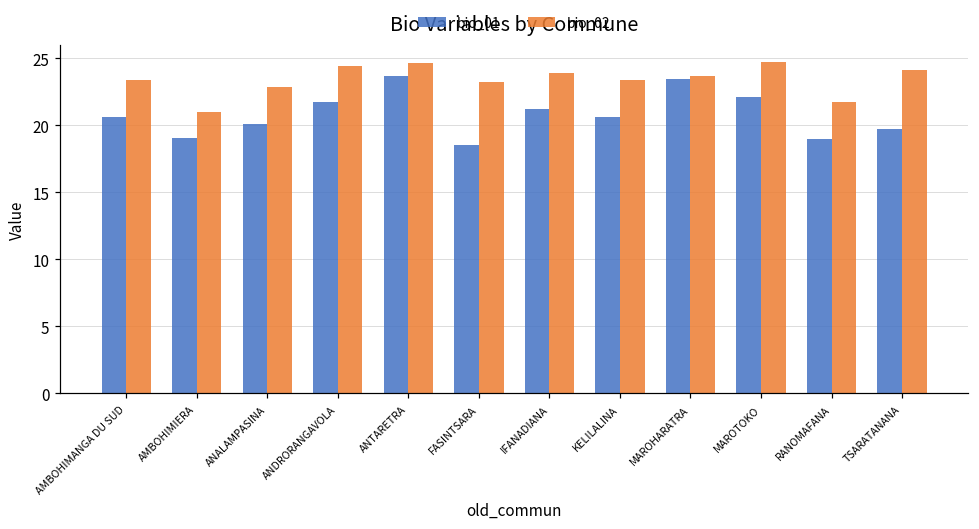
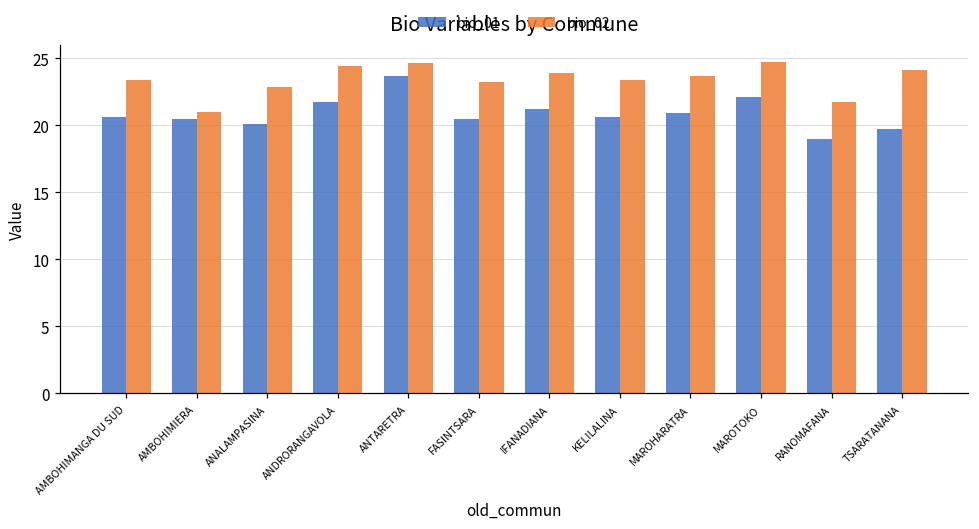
  {
    "bio_01": {
      "AMBOHIMANGA DU SUD": 20.7,
-     "AMBOHIMIERA": 19.1,
+     "AMBOHIMIERA": 20.5,
      "ANALAMPASINA": 20.1,
      "ANDRORANGAVOLA": 21.7,
      "ANTARETRA": 23.7,
-     "FASINTSARA": 18.5,
+     "FASINTSARA": 20.4,
      "IFANADIANA": 21.2,
      "KELILALINA": 20.6,
-     "MAROHARATRA": 23.5,
+     "MAROHARATRA": 20.9,
      "MAROTOKO": 22.1,
      "RANOMAFANA": 19.0,
      "TSARATANANA": 19.7
    },
    "bio_02": {
      "AMBOHIMANGA DU SUD": 23.4,
      "AMBOHIMIERA": 21.0,
      "ANALAMPASINA": 22.8,
      "ANDRORANGAVOLA": 24.4,
      "ANTARETRA": 24.7,
      "FASINTSARA": 23.2,
      "IFANADIANA": 23.9,
      "KELILALINA": 23.4,
      "MAROHARATRA": 23.7,
      "MAROTOKO": 24.8,
      "RANOMAFANA": 21.7,
      "TSARATANANA": 24.1
    }
  }
